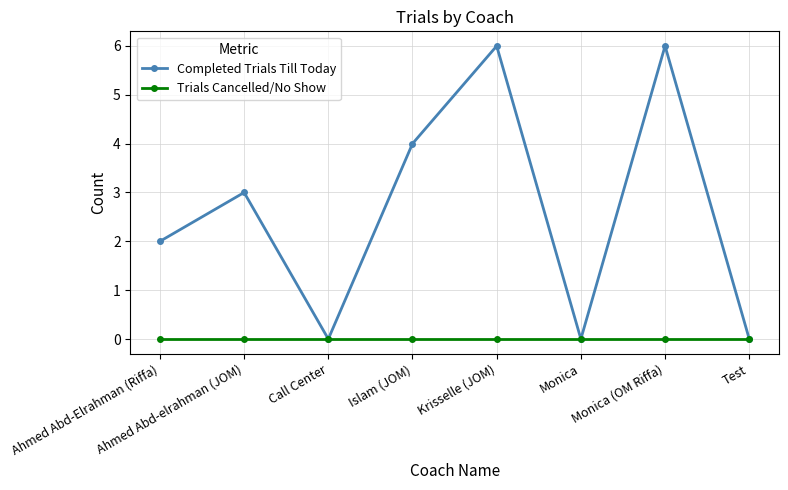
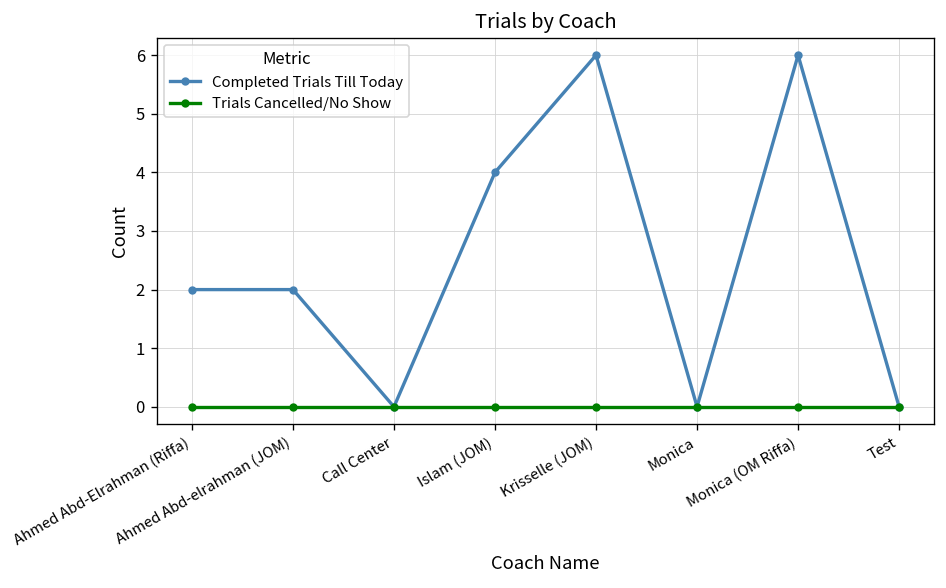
  {
    "Completed Trials Till Today": {
      "Ahmed Abd-Elrahman (Riffa)": 2,
-     "Ahmed Abd-elrahman (JOM)": 3,
+     "Ahmed Abd-elrahman (JOM)": 2,
      "Islam (JOM)": 4,
      "Krisselle (JOM)": 6,
      "Monica (OM Riffa)": 6
    },
    "Trials Cancelled/No Show": {
      "Ahmed Abd-Elrahman (Riffa)": 0,
      "Ahmed Abd-elrahman (JOM)": 0,
      "Islam (JOM)": 0,
      "Krisselle (JOM)": 0,
      "Monica (OM Riffa)": 0
    }
  }
